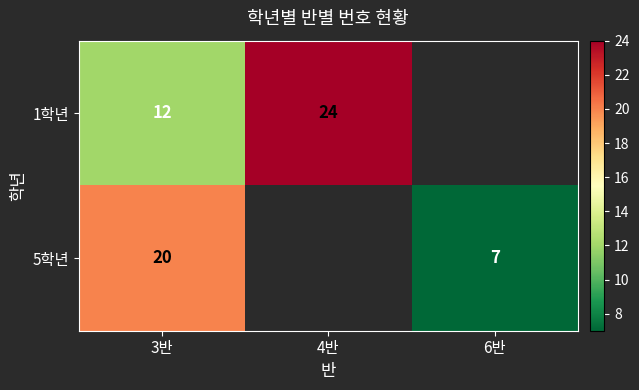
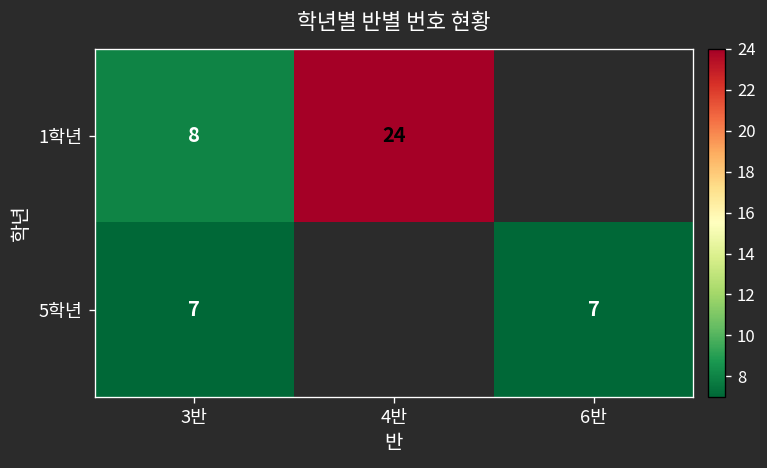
  {
    "1학년": {
-     "3반": 12,
+     "3반": 8,
      "4반": 24
    },
    "5학년": {
-     "3반": 20,
+     "3반": 7,
      "6반": 7
    }
  }
